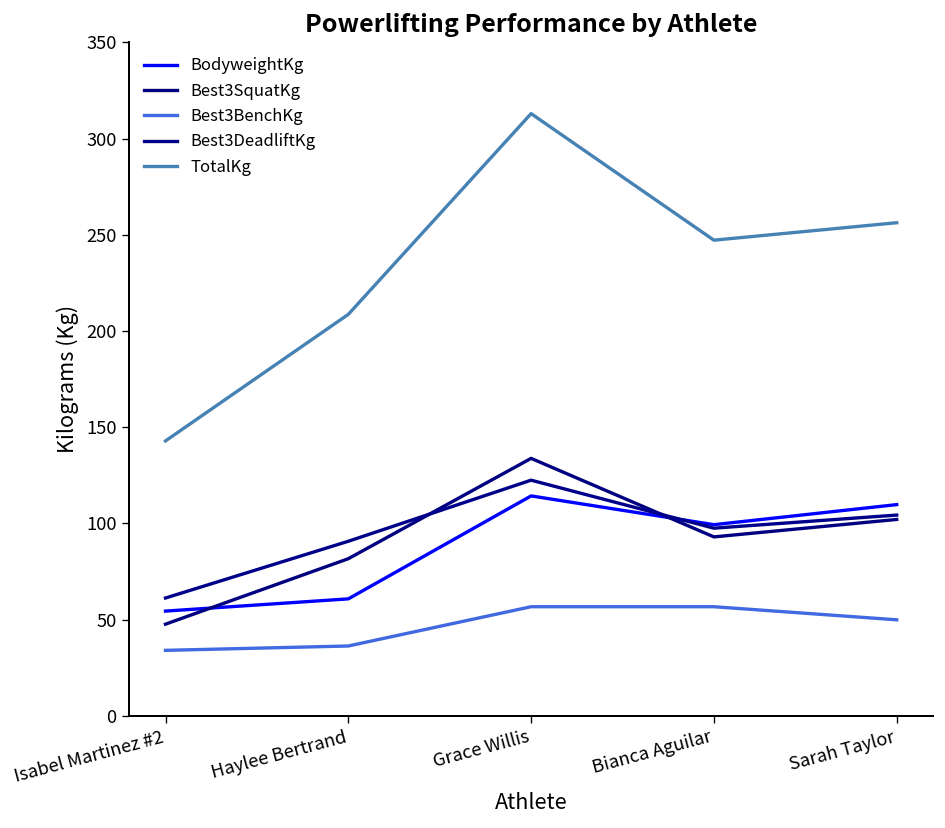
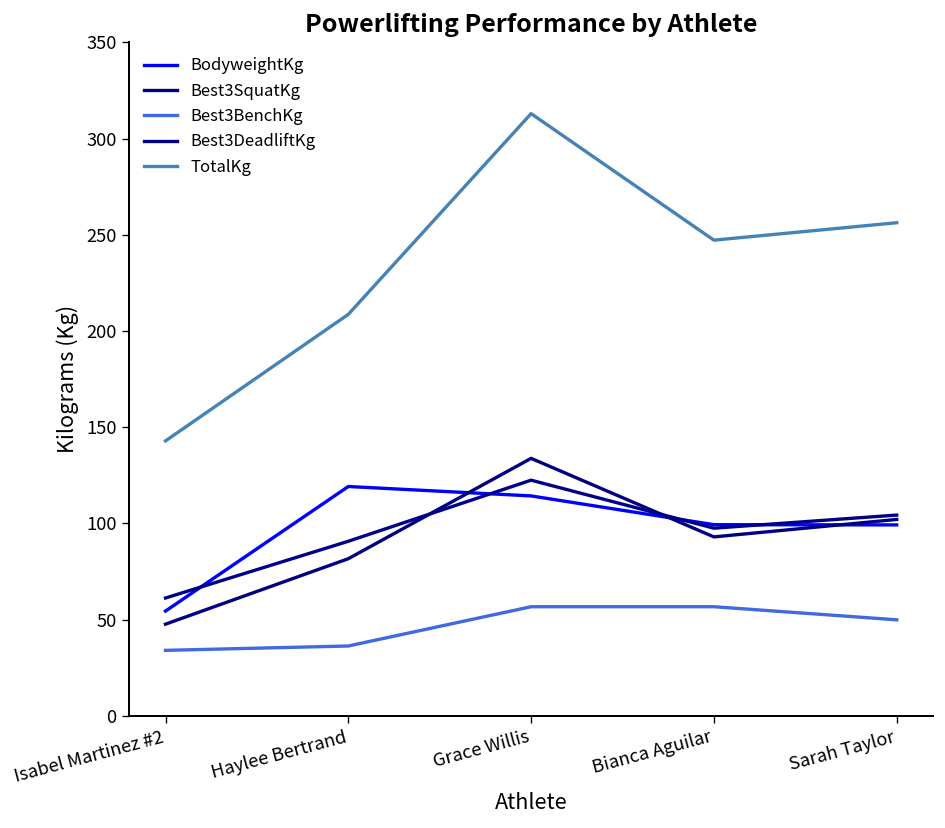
  {
    "BodyweightKg": {
      "Isabel Martinez #2": 54,
-     "Haylee Bertrand": 61,
+     "Haylee Bertrand": 119,
      "Grace Willis": 114,
      "Bianca Aguilar": 99,
-     "Sarah Taylor": 110
+     "Sarah Taylor": 99
    }
  }
